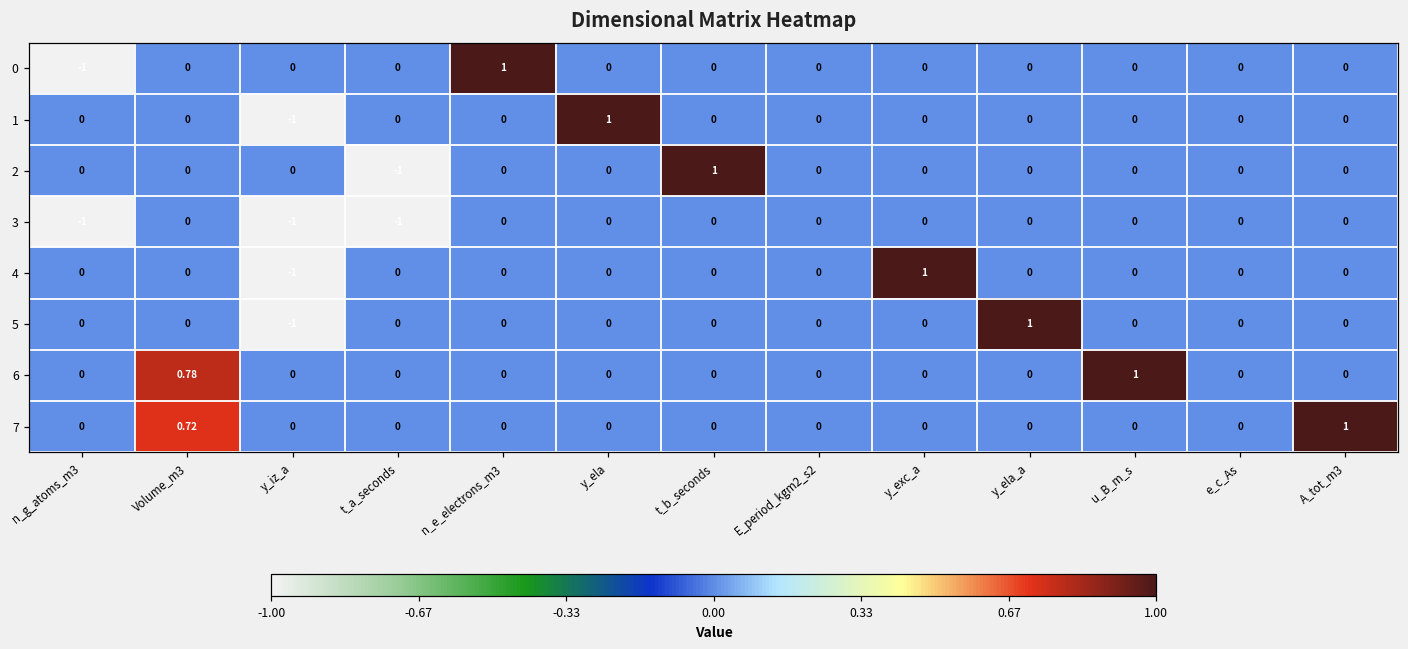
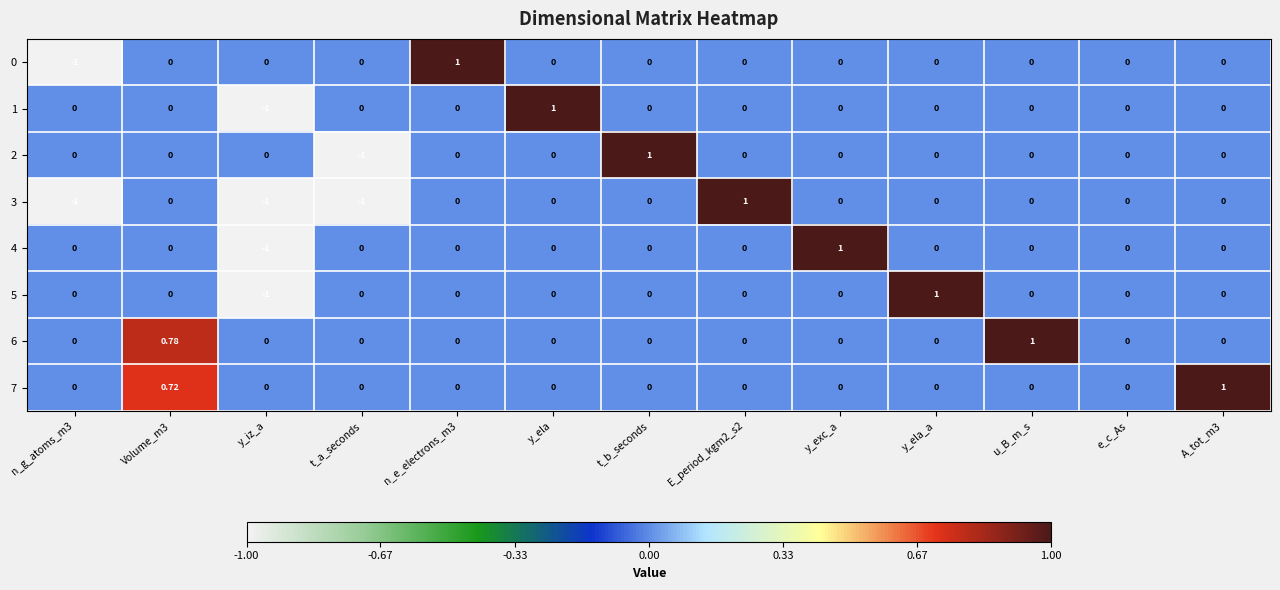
  {
    "0": {
      "Volume_m3": 0,
      "y_iz_a": 0,
      "t_a_seconds": 0,
      "n_e_electrons_m3": 1,
      "y_ela": 0,
      "t_b_seconds": 0,
      "E_period_kgm2_s2": 0,
      "y_exc_a": 0,
      "y_ela_a": 0,
      "u_B_m_s": 0,
      "e_c_As": 0,
      "A_tot_m3": 0
    },
    "1": {
      "n_g_atoms_m3": 0,
      "Volume_m3": 0,
      "t_a_seconds": 0,
      "n_e_electrons_m3": 0,
      "y_ela": 1,
      "t_b_seconds": 0,
      "E_period_kgm2_s2": 0,
      "y_exc_a": 0,
      "y_ela_a": 0,
      "u_B_m_s": 0,
      "e_c_As": 0,
      "A_tot_m3": 0
    },
    "2": {
      "n_g_atoms_m3": 0,
      "Volume_m3": 0,
      "y_iz_a": 0,
      "n_e_electrons_m3": 0,
      "y_ela": 0,
      "t_b_seconds": 1,
      "E_period_kgm2_s2": 0,
      "y_exc_a": 0,
      "y_ela_a": 0,
      "u_B_m_s": 0,
      "e_c_As": 0,
      "A_tot_m3": 0
    },
    "3": {
      "Volume_m3": 0,
      "n_e_electrons_m3": 0,
      "y_ela": 0,
      "t_b_seconds": 0,
-     "E_period_kgm2_s2": 0,
+     "E_period_kgm2_s2": 1,
      "y_exc_a": 0,
      "y_ela_a": 0,
      "u_B_m_s": 0,
      "e_c_As": 0,
      "A_tot_m3": 0
    },
    "4": {
      "n_g_atoms_m3": 0,
      "Volume_m3": 0,
      "t_a_seconds": 0,
      "n_e_electrons_m3": 0,
      "y_ela": 0,
      "t_b_seconds": 0,
      "E_period_kgm2_s2": 0,
      "y_exc_a": 1,
      "y_ela_a": 0,
      "u_B_m_s": 0,
      "e_c_As": 0,
      "A_tot_m3": 0
    },
    "5": {
      "n_g_atoms_m3": 0,
      "Volume_m3": 0,
      "t_a_seconds": 0,
      "n_e_electrons_m3": 0,
      "y_ela": 0,
      "t_b_seconds": 0,
      "E_period_kgm2_s2": 0,
      "y_exc_a": 0,
      "y_ela_a": 1,
      "u_B_m_s": 0,
      "e_c_As": 0,
      "A_tot_m3": 0
    },
    "6": {
      "n_g_atoms_m3": 0,
      "Volume_m3": 0.78,
      "y_iz_a": 0,
      "t_a_seconds": 0,
      "n_e_electrons_m3": 0,
      "y_ela": 0,
      "t_b_seconds": 0,
      "E_period_kgm2_s2": 0,
      "y_exc_a": 0,
      "y_ela_a": 0,
      "u_B_m_s": 1,
      "e_c_As": 0,
      "A_tot_m3": 0
    },
    "7": {
      "n_g_atoms_m3": 0,
      "Volume_m3": 0.72,
      "y_iz_a": 0,
      "t_a_seconds": 0,
      "n_e_electrons_m3": 0,
      "y_ela": 0,
      "t_b_seconds": 0,
      "E_period_kgm2_s2": 0,
      "y_exc_a": 0,
      "y_ela_a": 0,
      "u_B_m_s": 0,
      "e_c_As": 0,
      "A_tot_m3": 1
    }
  }
